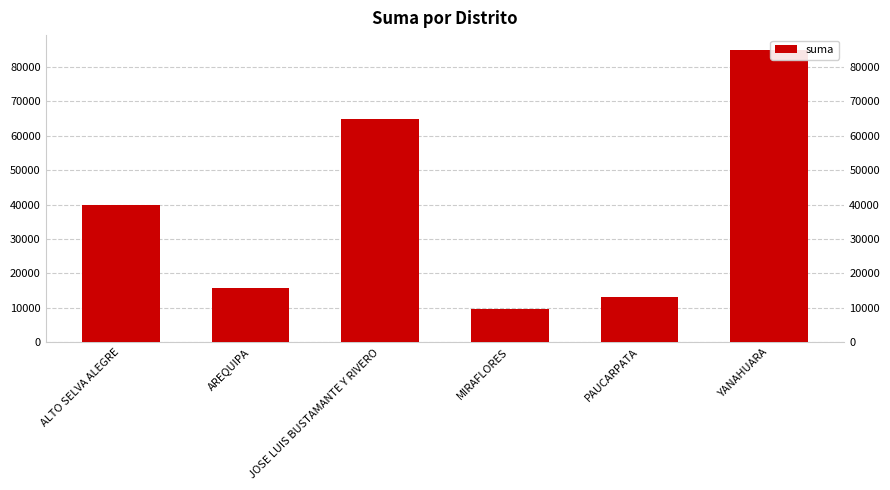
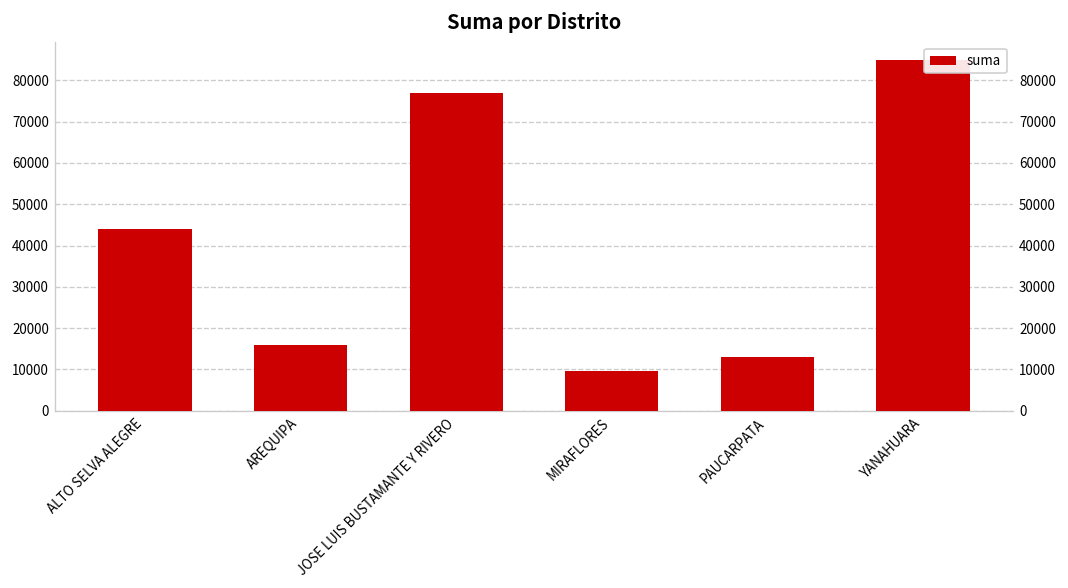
  {
-   "ALTO SELVA ALEGRE": 40000,
+   "ALTO SELVA ALEGRE": 44000,
    "AREQUIPA": 16000,
-   "JOSE LUIS BUSTAMANTE Y RIVERO": 65000,
+   "JOSE LUIS BUSTAMANTE Y RIVERO": 77000,
    "MIRAFLORES": 10000,
    "PAUCARPATA": 13000,
    "YANAHUARA": 85000
  }
